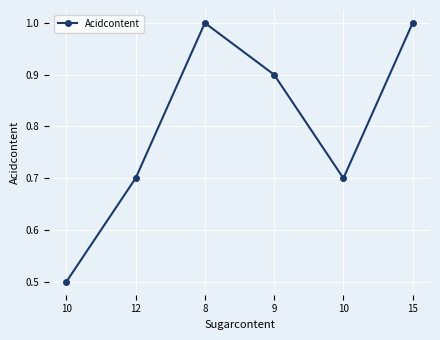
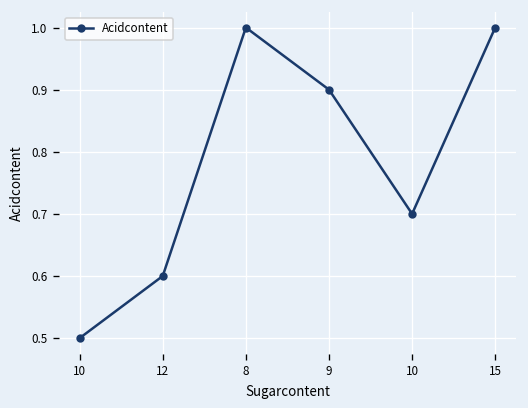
  {
-   "12": 0.7,
+   "12": 0.6,
    "8": 1.0,
    "9": 0.9,
    "15": 1.0
  }
